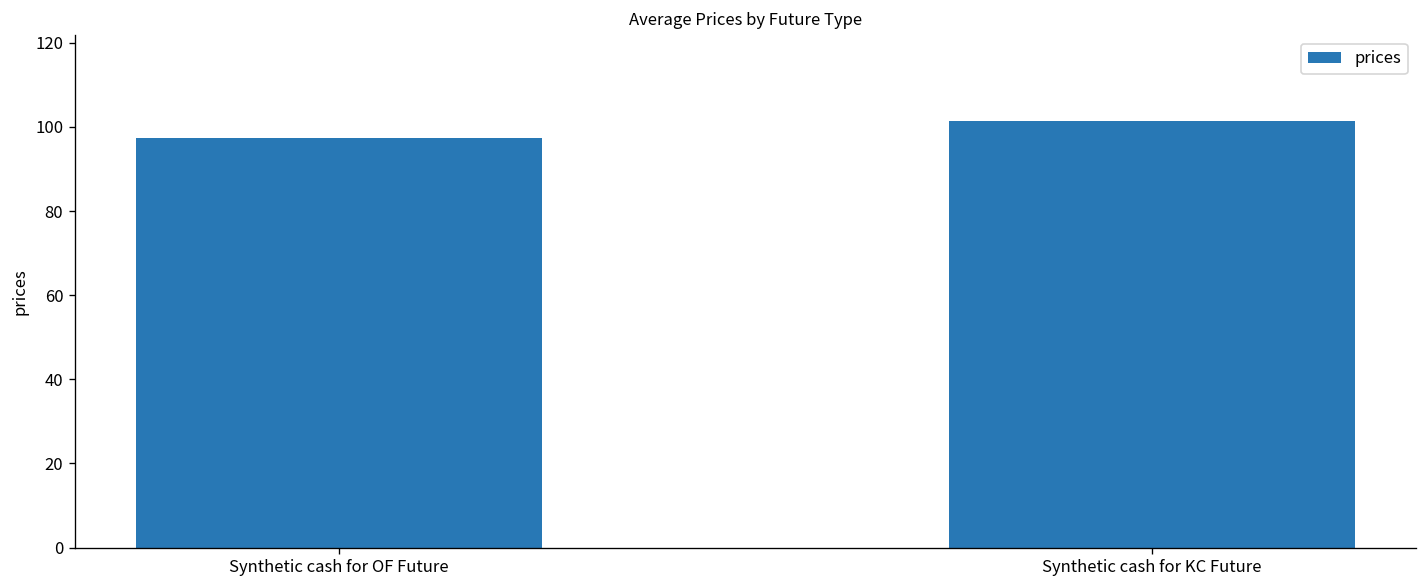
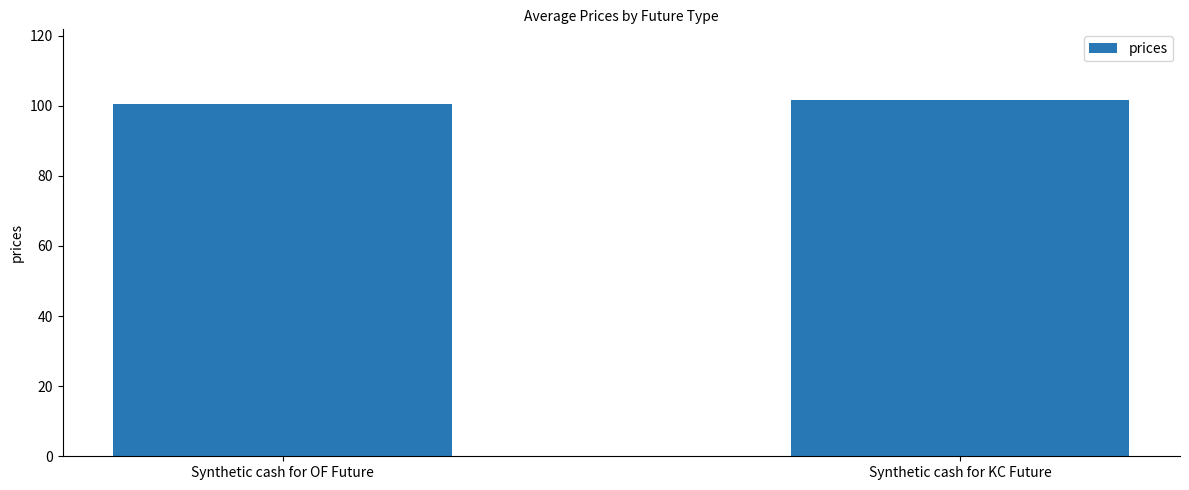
  {
-   "Synthetic cash for OF Future": 97,
+   "Synthetic cash for OF Future": 101,
    "Synthetic cash for KC Future": 102
  }
